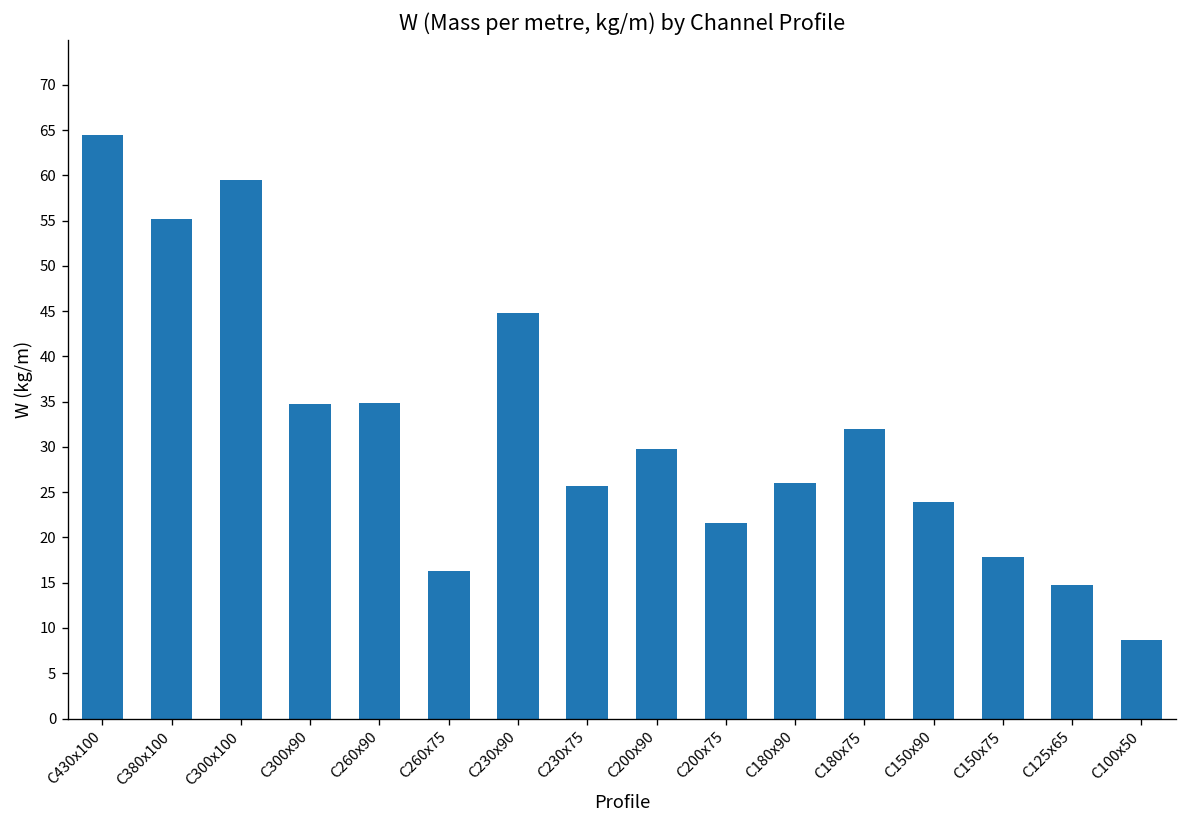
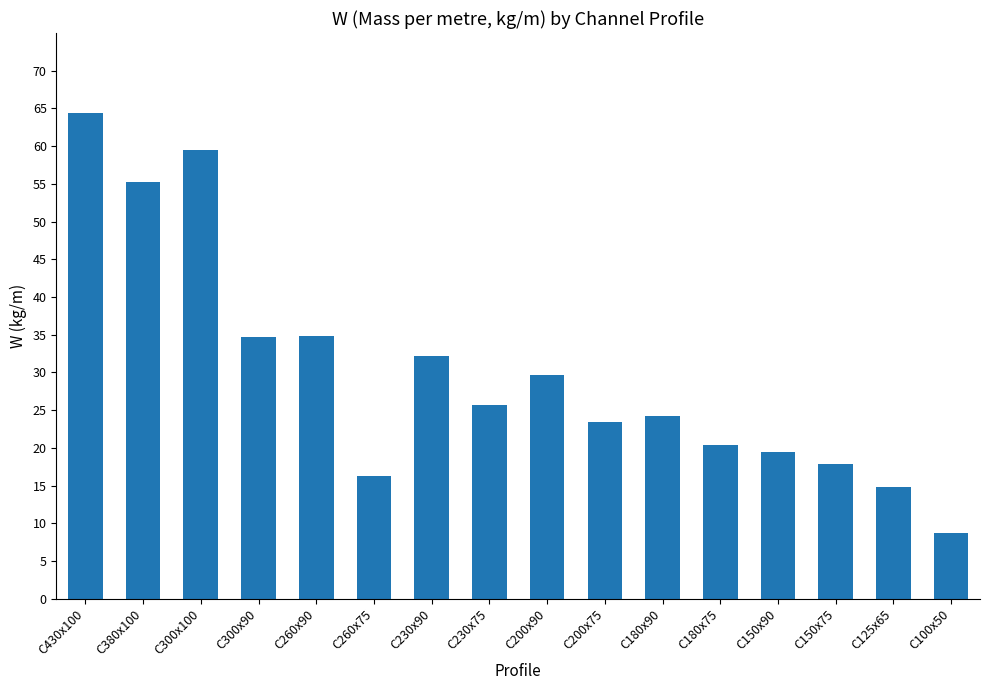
  {
    "C430x100": 64,
    "C380x100": 55,
    "C300x100": 59,
    "C300x90": 35,
    "C260x90": 35,
    "C260x75": 16,
-   "C230x90": 45,
+   "C230x90": 32,
    "C230x75": 26,
    "C200x90": 30,
-   "C200x75": 22,
-   "C180x90": 26,
-   "C180x75": 32,
-   "C150x90": 24,
+   "C200x75": 23,
+   "C180x90": 24,
+   "C180x75": 20,
+   "C150x90": 19,
    "C150x75": 18,
    "C125x65": 15,
    "C100x50": 9
  }
